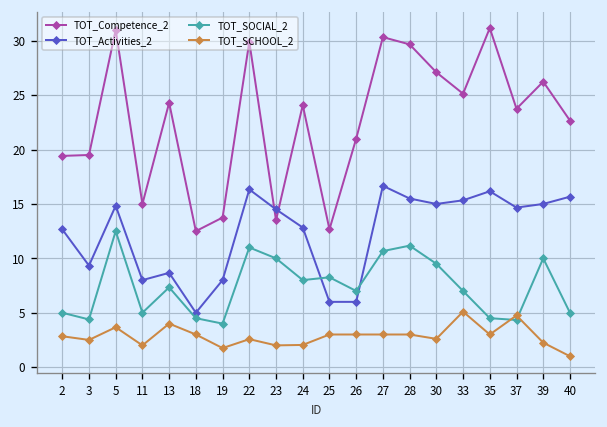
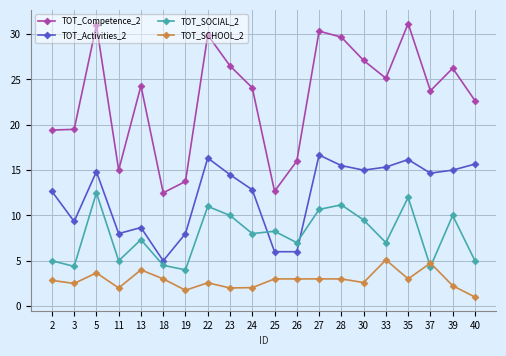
  {
    "TOT_Competence_2": {
      "2": 19,
      "3": 20,
      "11": 15,
      "13": 24,
      "18": 13,
      "19": 14,
-     "23": 14,
+     "23": 27,
      "24": 24,
      "25": 13,
-     "26": 21,
+     "26": 16,
      "27": 30,
      "28": 30,
      "30": 27,
      "33": 25,
      "35": 31,
      "37": 24,
      "39": 26,
      "40": 23
    },
    "TOT_Activities_2": {
      "2": 13,
      "3": 9,
      "5": 15,
      "11": 8,
      "13": 9,
      "18": 5,
      "19": 8,
      "22": 16,
      "23": 15,
      "24": 13,
      "25": 6,
      "26": 6,
      "27": 17,
      "28": 16,
      "30": 15,
      "33": 15,
      "35": 16,
      "37": 15,
      "39": 15,
      "40": 16
    },
    "TOT_SOCIAL_2": {
      "2": 5,
      "3": 4,
      "5": 13,
      "11": 5,
      "13": 7,
      "18": 5,
      "19": 4,
      "22": 11,
      "23": 10,
      "24": 8,
      "25": 8,
      "26": 7,
      "27": 11,
      "28": 11,
      "30": 10,
      "33": 7,
-     "35": 5,
+     "35": 12,
      "37": 4,
      "39": 10,
      "40": 5
    },
    "TOT_SCHOOL_2": {
      "2": 3,
      "3": 3,
      "5": 4,
      "11": 2,
      "13": 4,
      "18": 3,
      "19": 2,
      "22": 3,
      "23": 2,
      "24": 2,
      "25": 3,
      "26": 3,
      "27": 3,
      "28": 3,
      "30": 3,
      "33": 5,
      "35": 3,
      "37": 5,
      "39": 2,
      "40": 1
    }
  }
